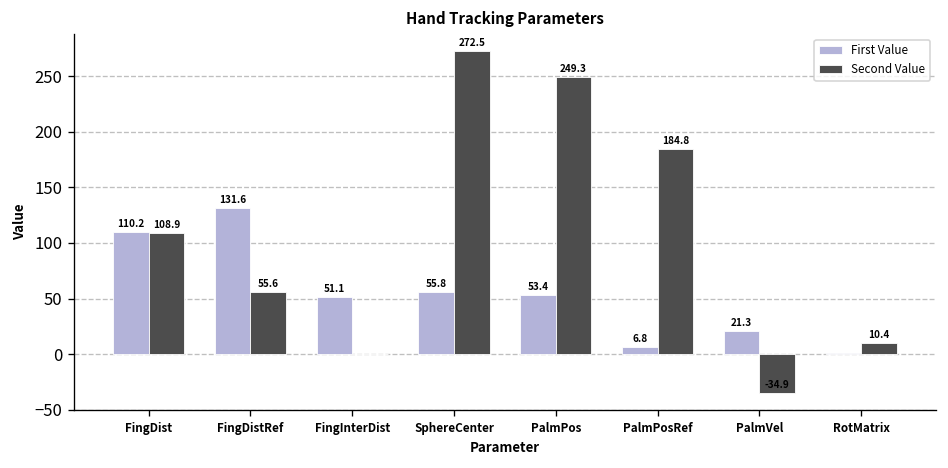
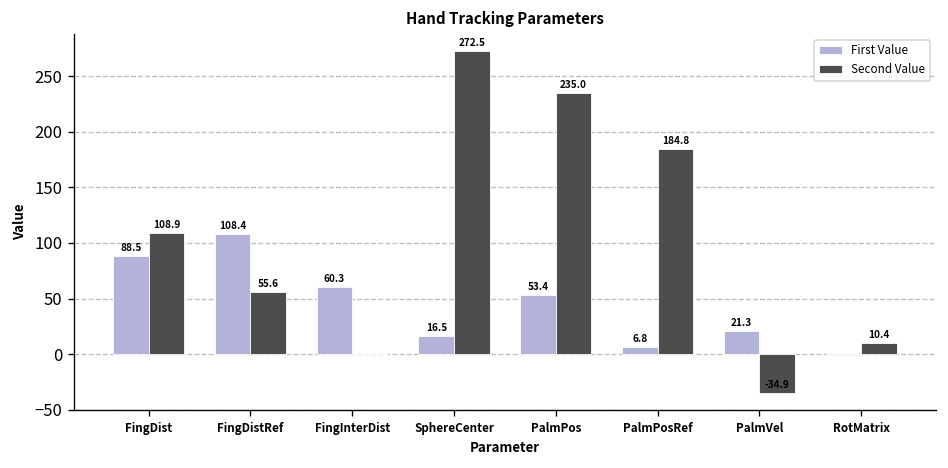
  {
    "First Value": {
-     "FingDist": 110.2,
-     "FingDistRef": 131.6,
-     "FingInterDist": 51.1,
-     "SphereCenter": 55.8,
+     "FingDist": 88.5,
+     "FingDistRef": 108.4,
+     "FingInterDist": 60.3,
+     "SphereCenter": 16.5,
      "PalmPos": 53.4,
      "PalmPosRef": 6.8,
      "PalmVel": 21.3
    },
    "Second Value": {
      "FingDist": 108.9,
      "FingDistRef": 55.6,
      "SphereCenter": 272.5,
-     "PalmPos": 249.3,
+     "PalmPos": 235.0,
      "PalmPosRef": 184.8,
      "PalmVel": -34.9,
      "RotMatrix": 10.4
    }
  }
